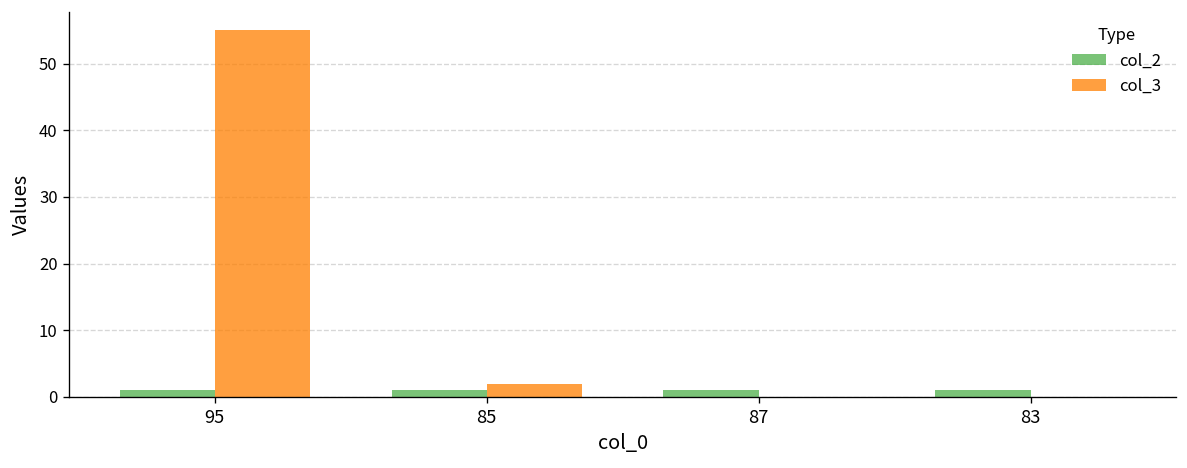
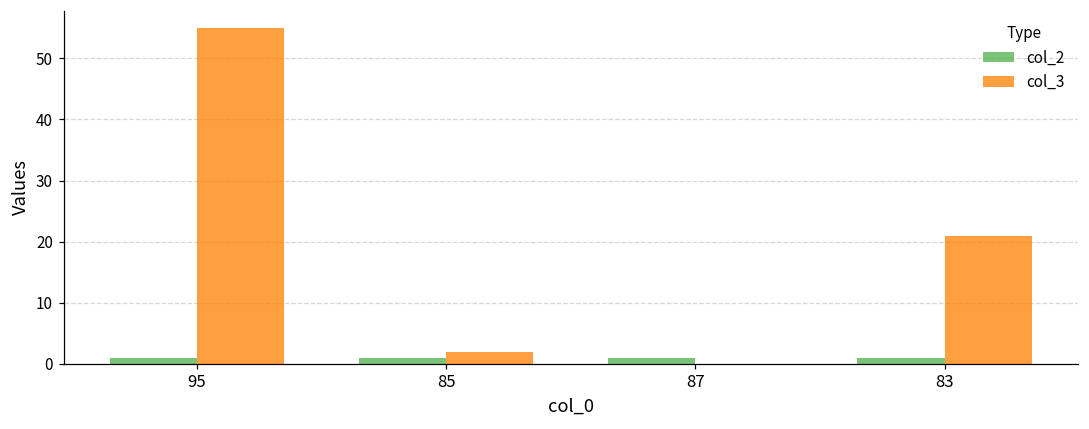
  {
    "col_2": {
      "95": 1,
      "85": 1,
      "87": 1,
      "83": 1
    },
    "col_3": {
      "95": 55,
      "85": 2,
      "87": 0,
-     "83": 0
+     "83": 21
    }
  }
